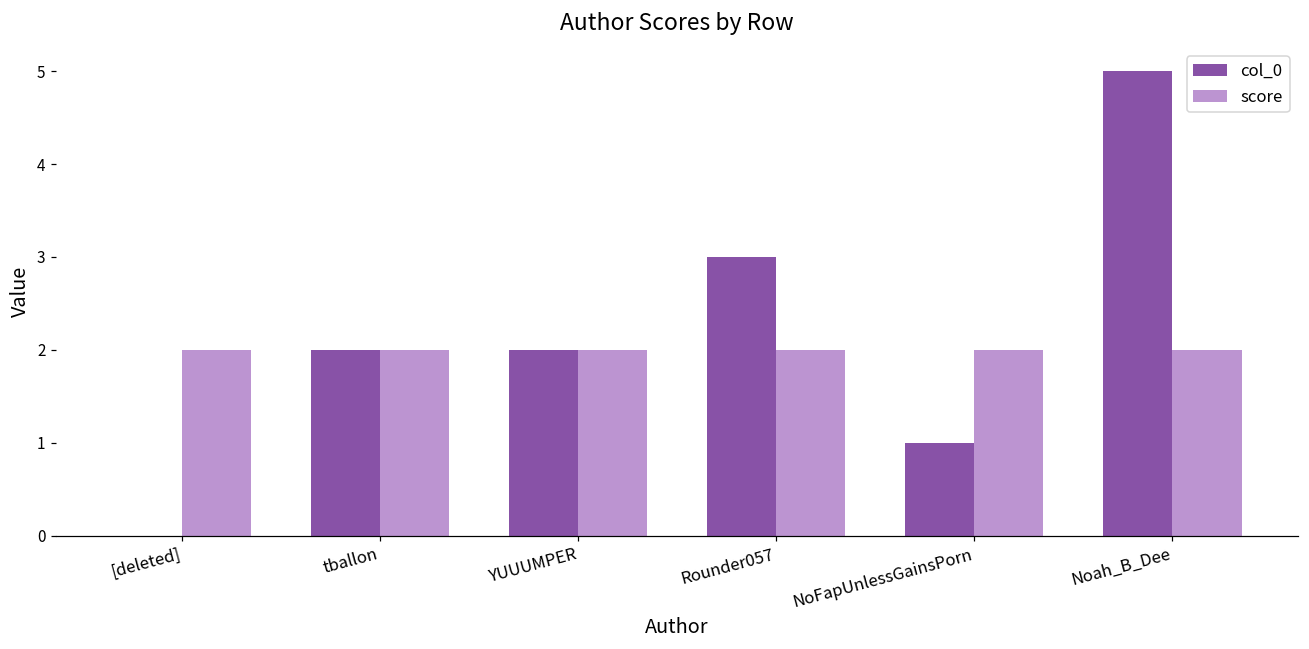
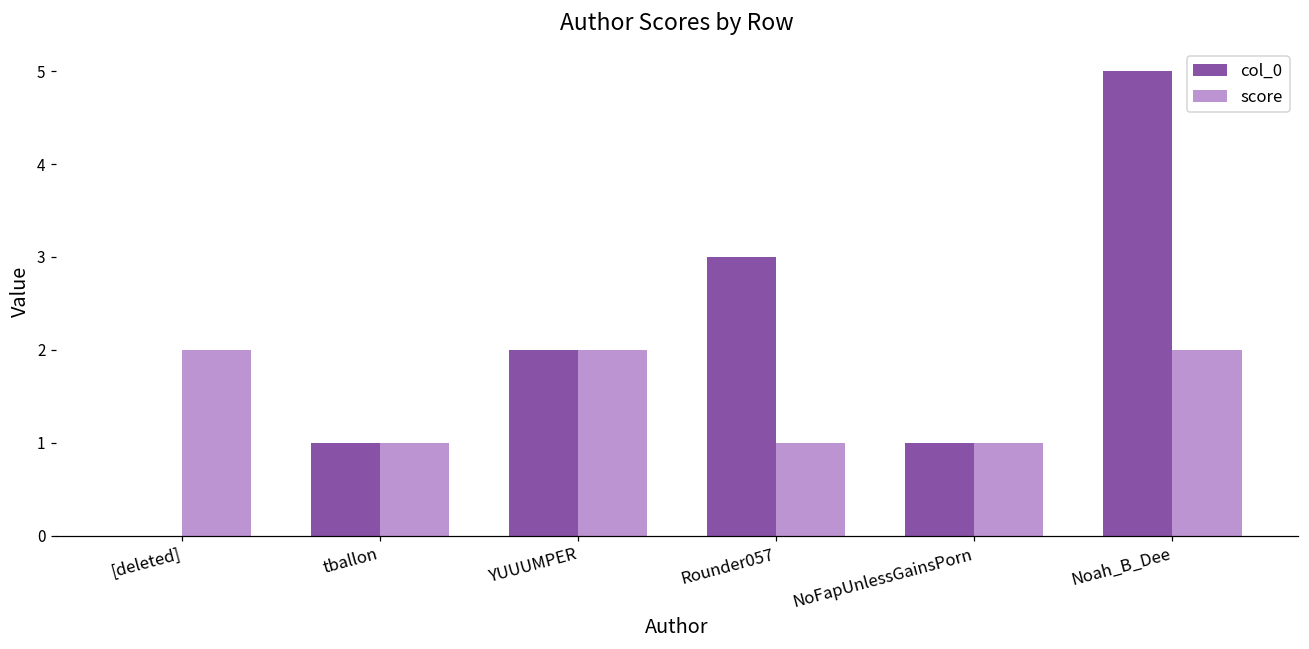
  {
    "col_0": {
      "[deleted]": 0,
-     "tballon": 2,
+     "tballon": 1,
      "YUUUMPER": 2,
      "Rounder057": 3,
      "NoFapUnlessGainsPorn": 1,
      "Noah_B_Dee": 5
    },
    "score": {
      "[deleted]": 2,
-     "tballon": 2,
+     "tballon": 1,
      "YUUUMPER": 2,
-     "Rounder057": 2,
-     "NoFapUnlessGainsPorn": 2,
+     "Rounder057": 1,
+     "NoFapUnlessGainsPorn": 1,
      "Noah_B_Dee": 2
    }
  }
